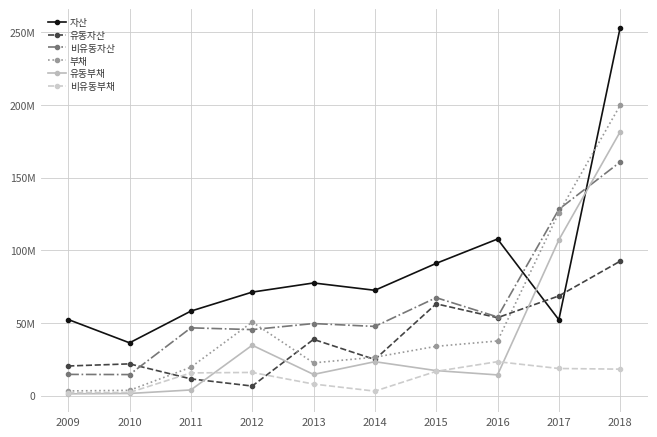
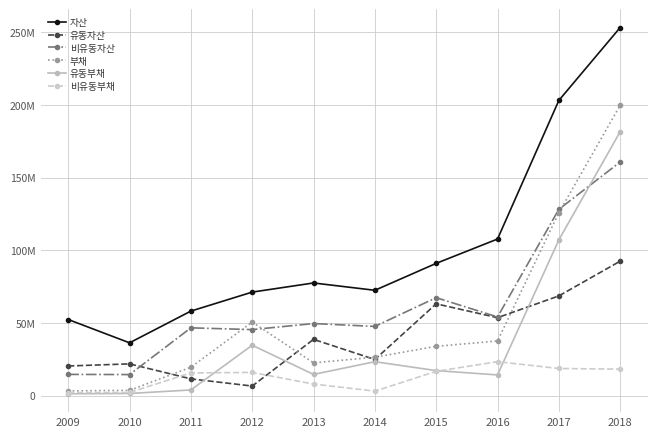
  {
    "자산": {
      "2009": 52000000,
      "2010": 36000000,
      "2011": 58000000,
      "2012": 71000000,
      "2013": 78000000,
      "2014": 72000000,
      "2015": 91000000,
      "2016": 108000000,
-     "2017": 52000000,
+     "2017": 203000000,
      "2018": 253000000
    },
    "유동자산": {
      "2009": 20000000,
      "2010": 22000000,
      "2011": 12000000,
      "2012": 7000000,
      "2013": 39000000,
      "2015": 63000000,
      "2017": 69000000,
      "2018": 93000000
    }
  }
